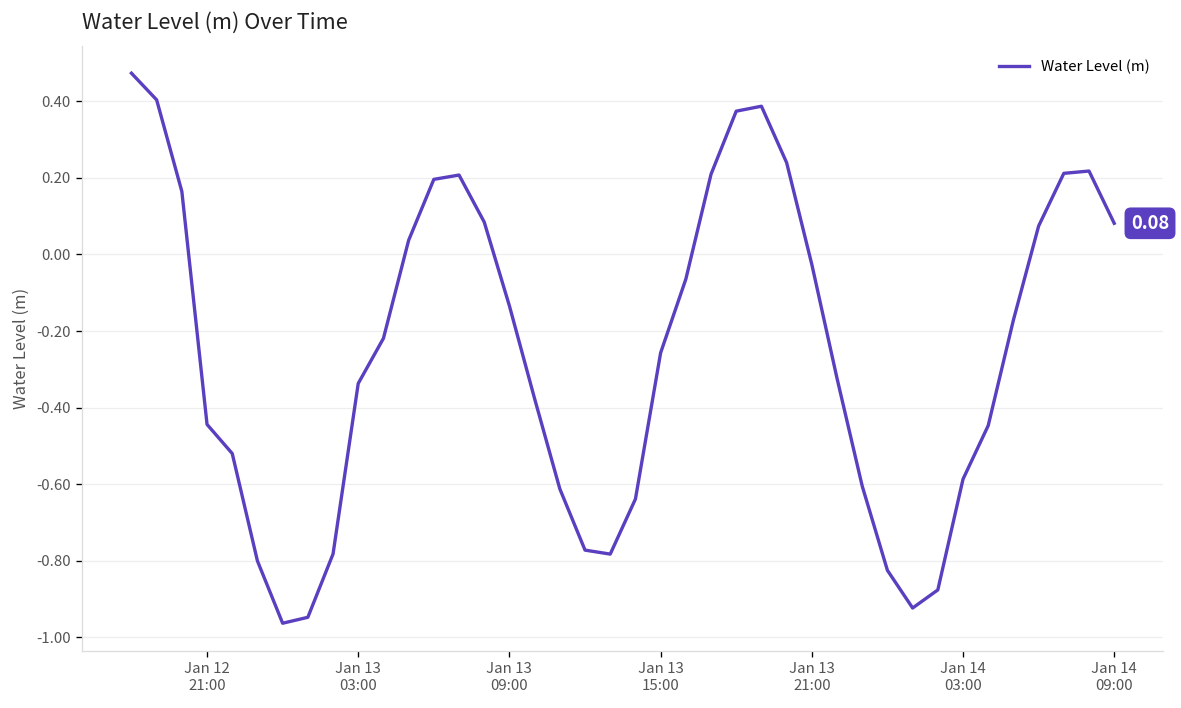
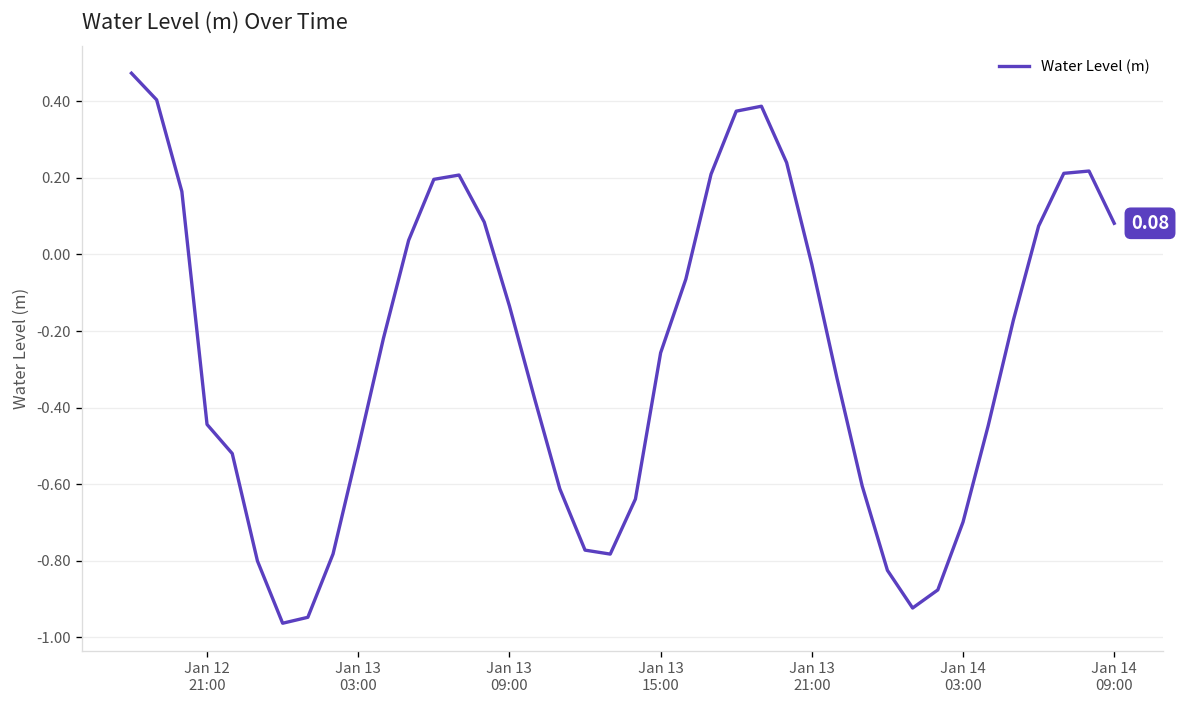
  {
    "Jan 12 21:00": -0.44,
-   "Jan 13 03:00": -0.34,
+   "Jan 13 03:00": -0.50,
    "Jan 13 09:00": -0.13,
    "Jan 13 15:00": -0.26,
    "Jan 13 21:00": -0.03,
-   "Jan 14 03:00": -0.59
+   "Jan 14 03:00": -0.70
  }
